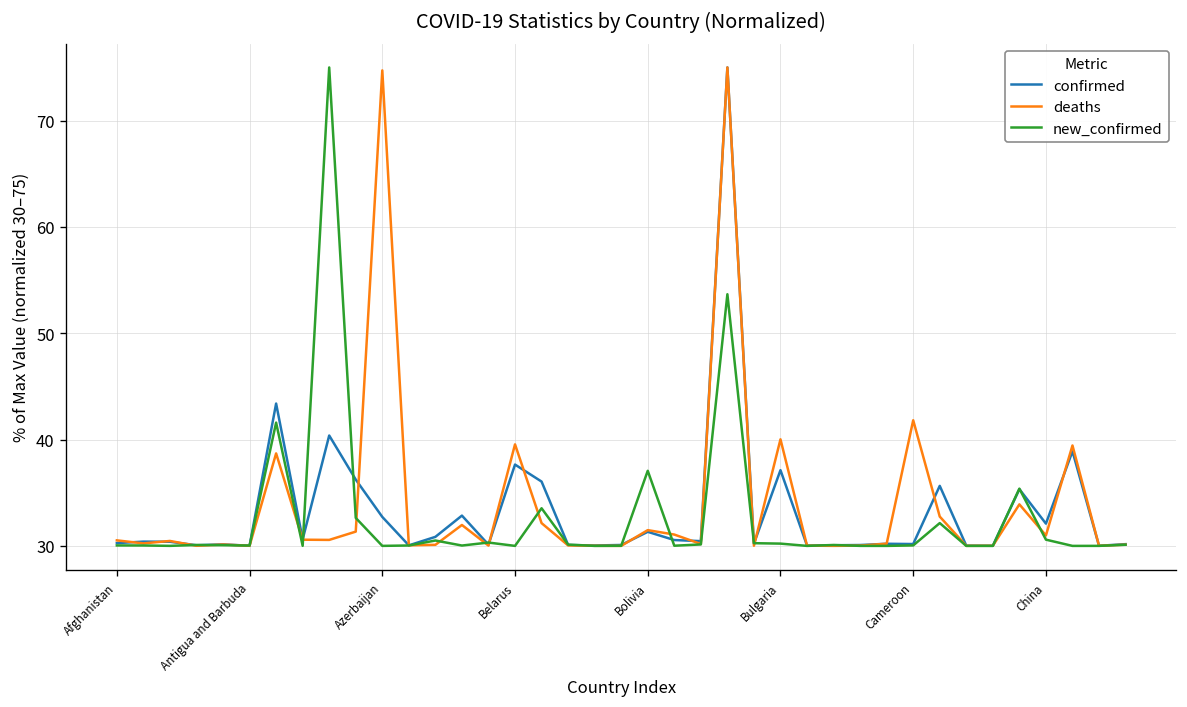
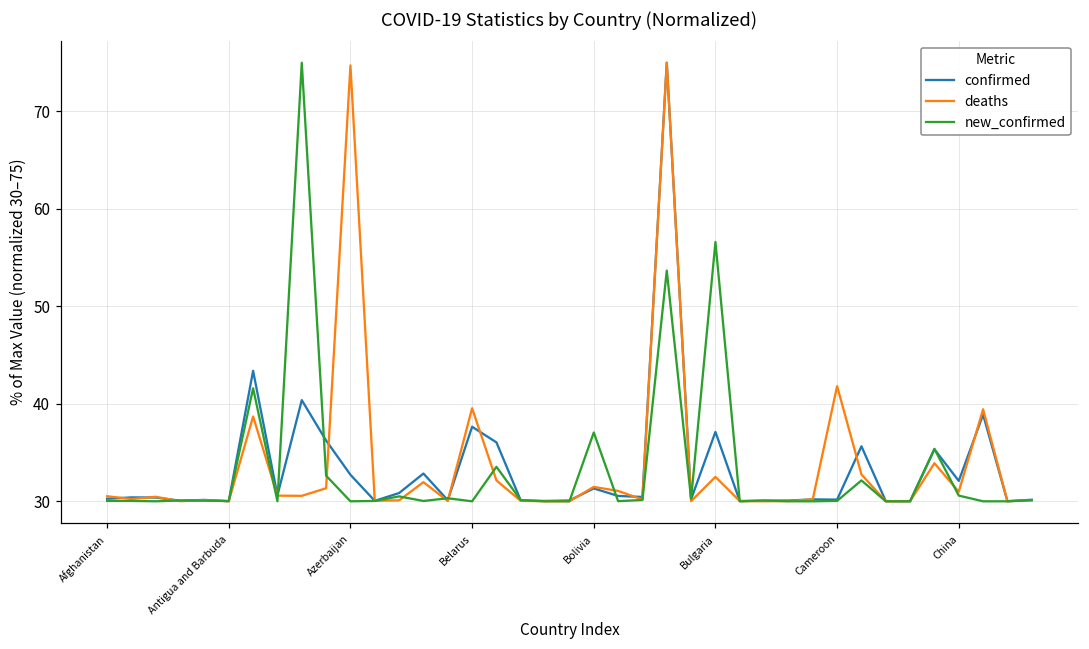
  {
    "confirmed": {
      "Azerbaijan": 33,
      "Belarus": 38,
      "Bulgaria": 37,
      "China": 32
    },
    "deaths": {
      "Azerbaijan": 75,
      "Belarus": 40,
-     "Bulgaria": 40,
+     "Bulgaria": 33,
      "Cameroon": 42,
      "China": 31
    },
    "new_confirmed": {
      "Azerbaijan": 30,
      "Belarus": 30,
      "Bolivia": 37,
-     "Bulgaria": 30,
+     "Bulgaria": 57,
      "China": 31
    }
  }
